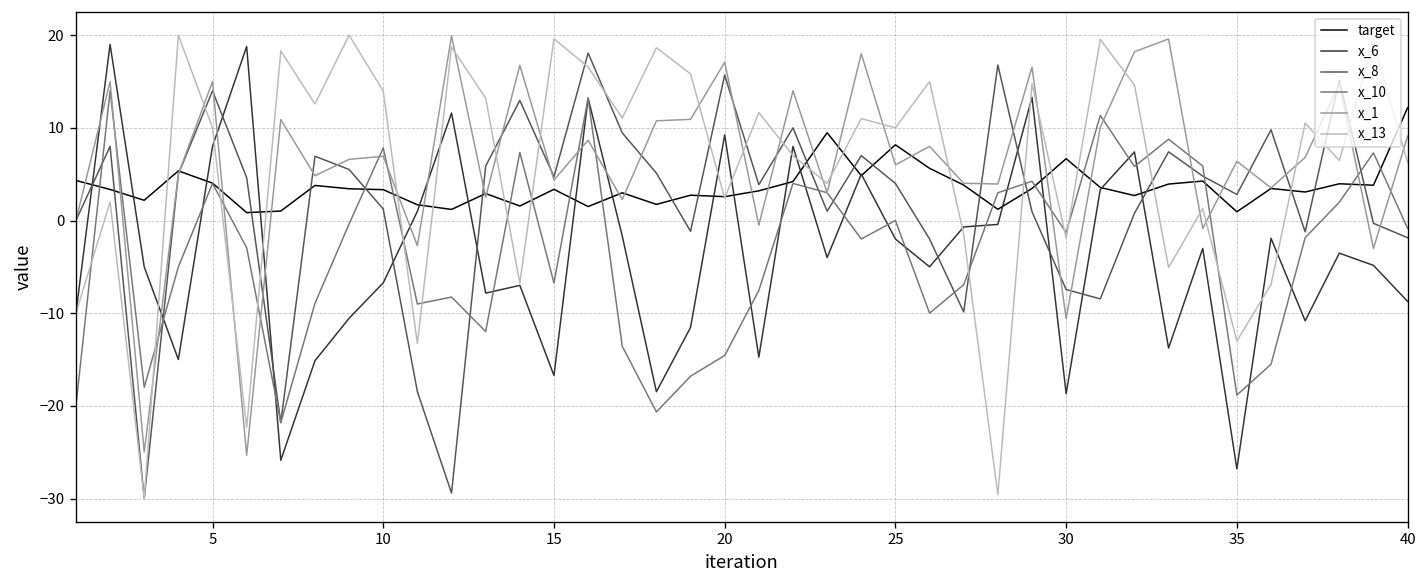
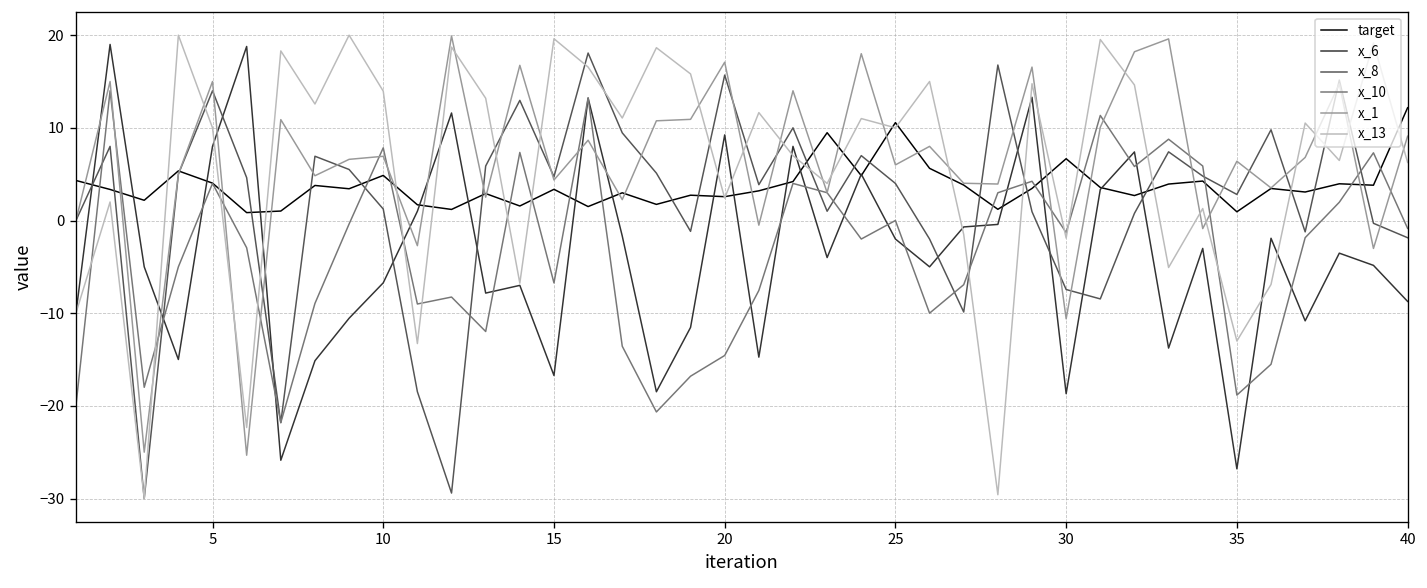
  {
    "target": {
-     "10": 3,
+     "10": 5,
      "15": 3,
-     "25": 8,
+     "25": 11,
      "30": 7,
      "35": 1,
      "40": 12
    }
  }
